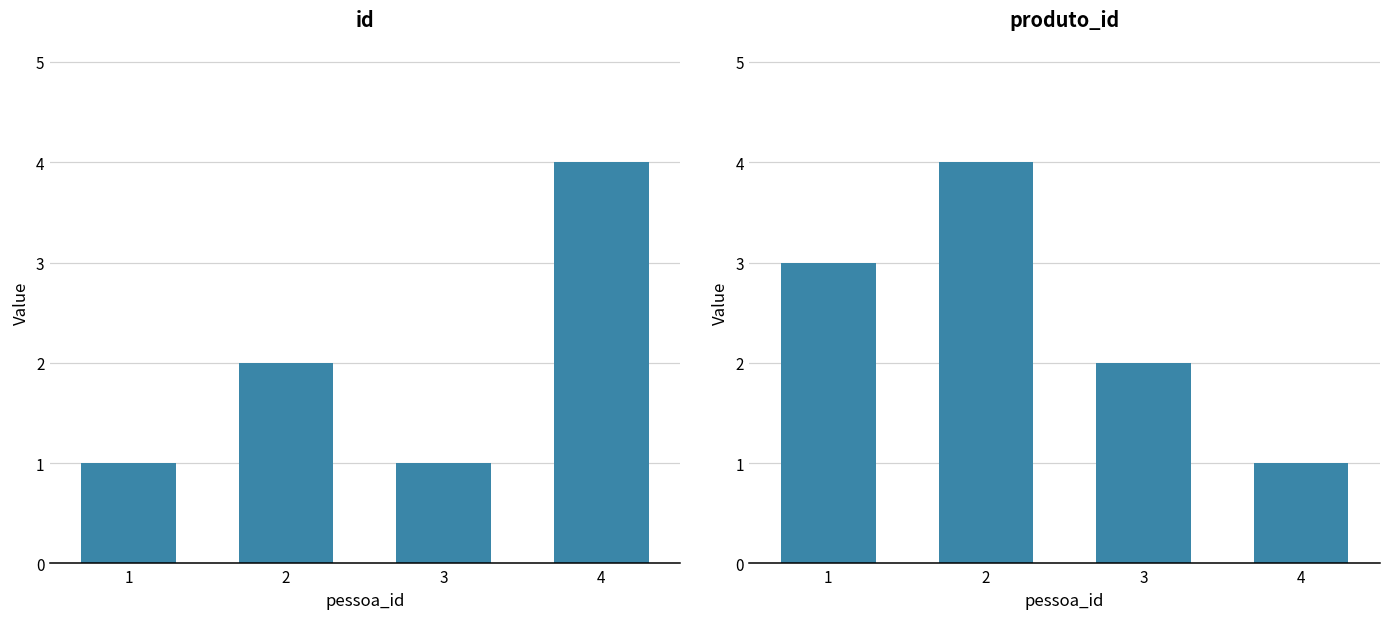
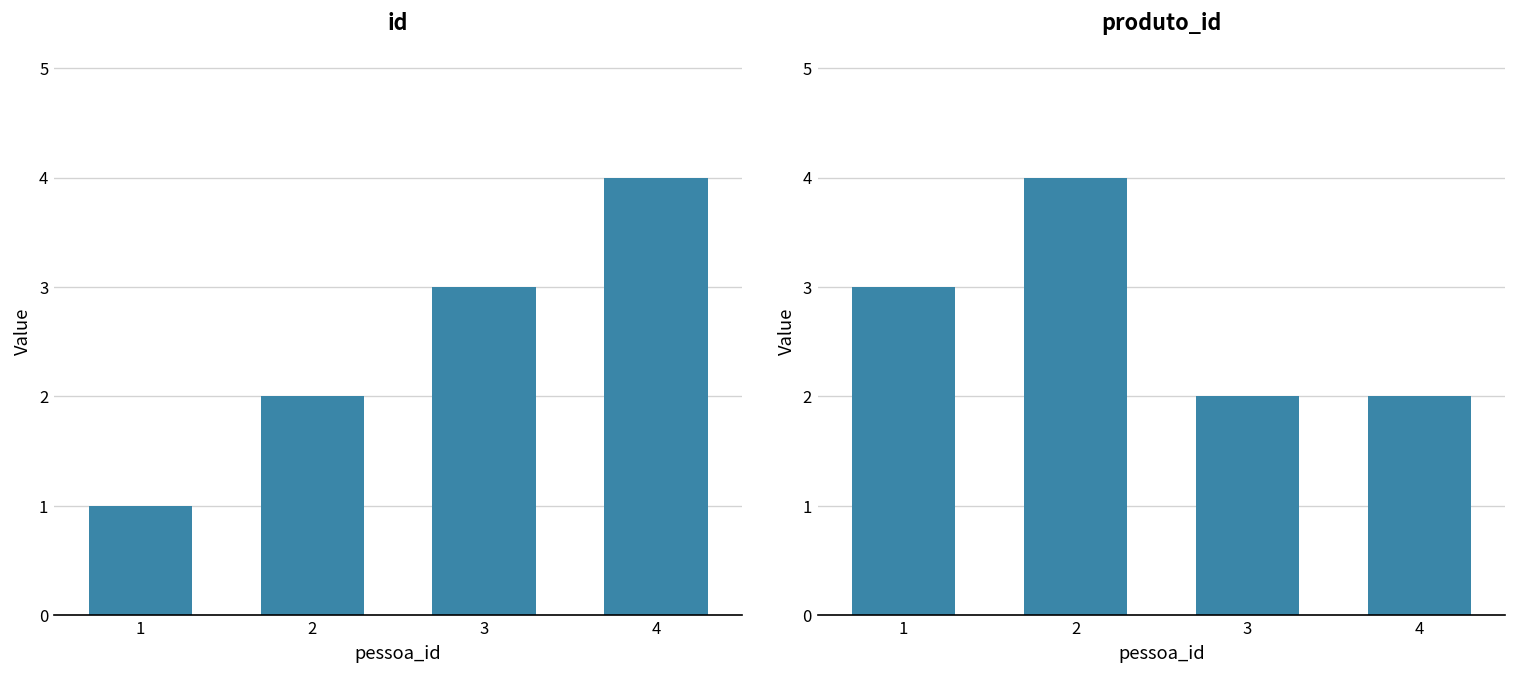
  {
    "id": {
      "1": 1,
      "2": 2,
-     "3": 1,
+     "3": 3,
      "4": 4
    },
    "produto_id": {
      "1": 3,
      "2": 4,
      "3": 2,
-     "4": 1
+     "4": 2
    }
  }
